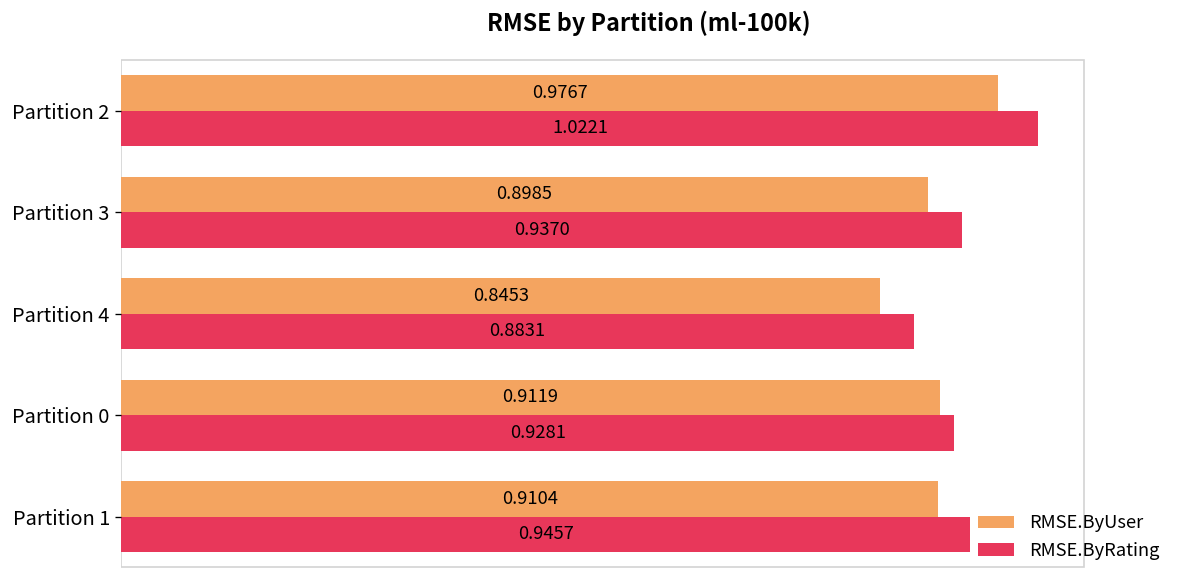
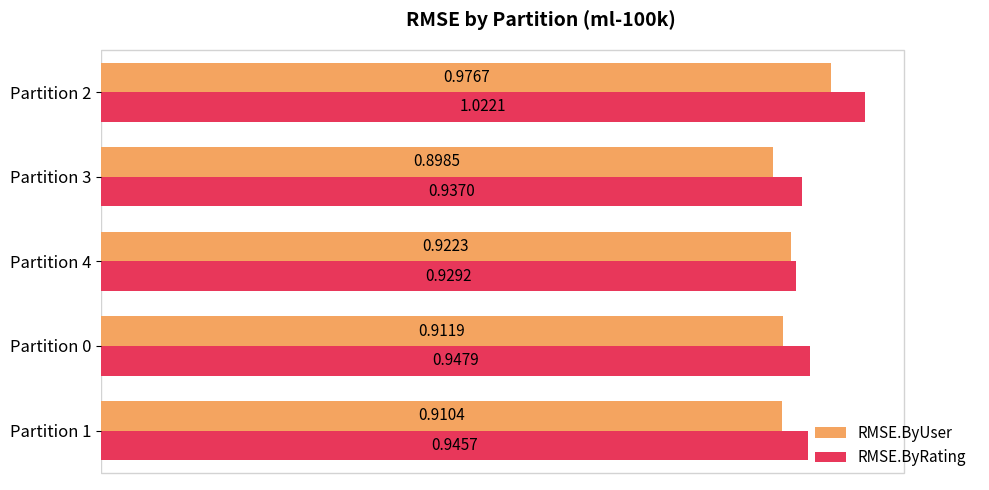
  {
    "RMSE.ByUser": {
      "Partition 2": 0.9767,
      "Partition 3": 0.8985,
-     "Partition 4": 0.8453,
+     "Partition 4": 0.9223,
      "Partition 0": 0.9119,
      "Partition 1": 0.9104
    },
    "RMSE.ByRating": {
      "Partition 2": 1.0221,
      "Partition 3": 0.9370,
-     "Partition 4": 0.8831,
-     "Partition 0": 0.9281,
+     "Partition 4": 0.9292,
+     "Partition 0": 0.9479,
      "Partition 1": 0.9457
    }
  }
